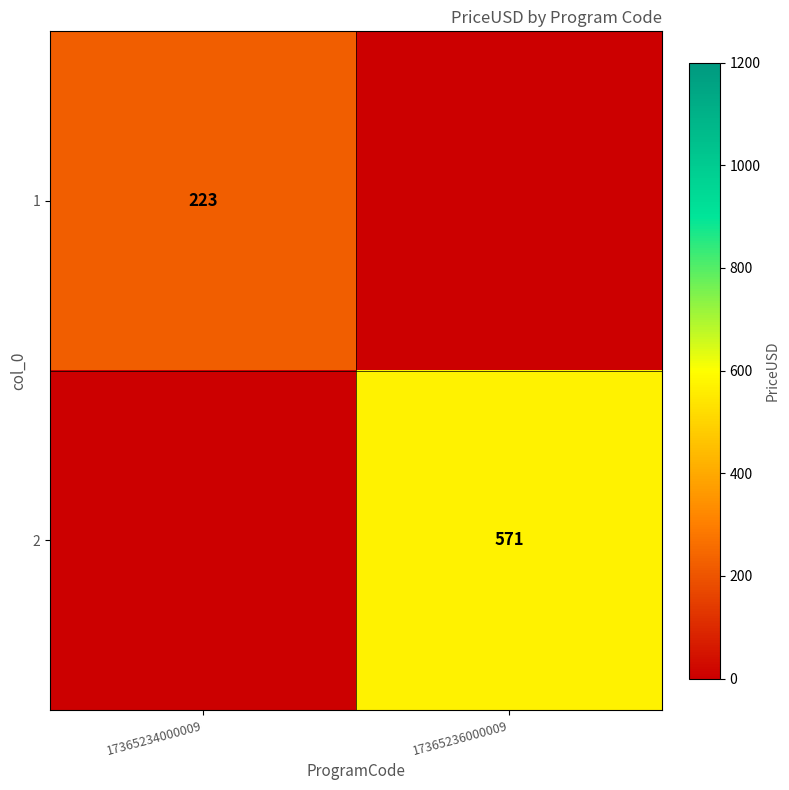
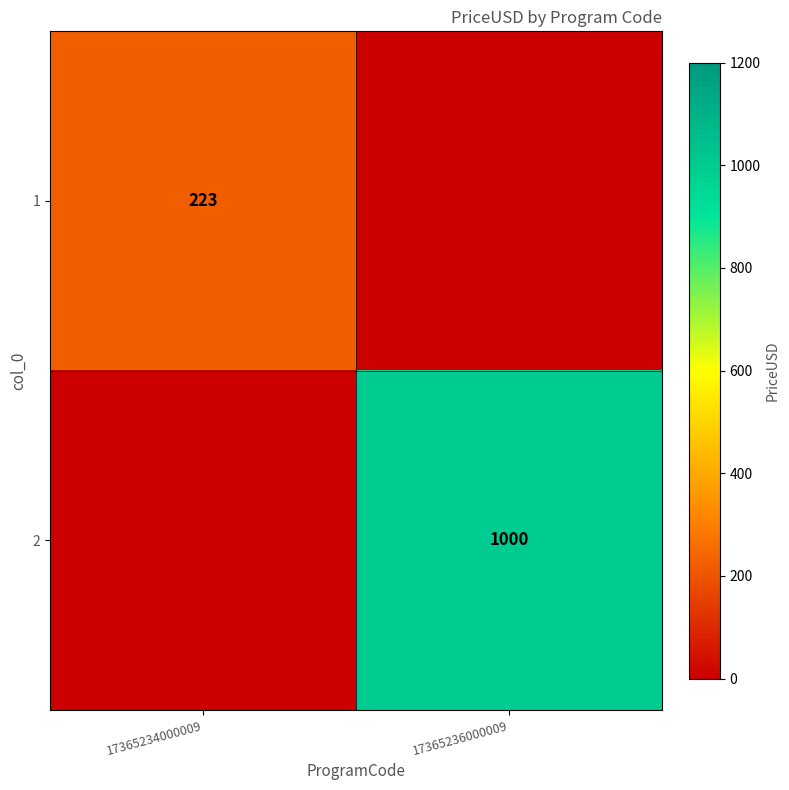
  {
    "1": {
      "17365234000009": 223
    },
    "2": {
-     "17365236000009": 571
+     "17365236000009": 1000
    }
  }
